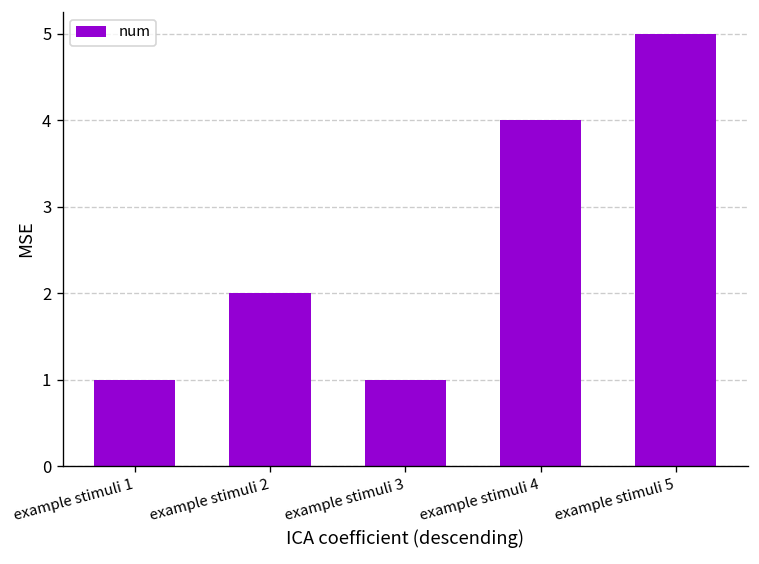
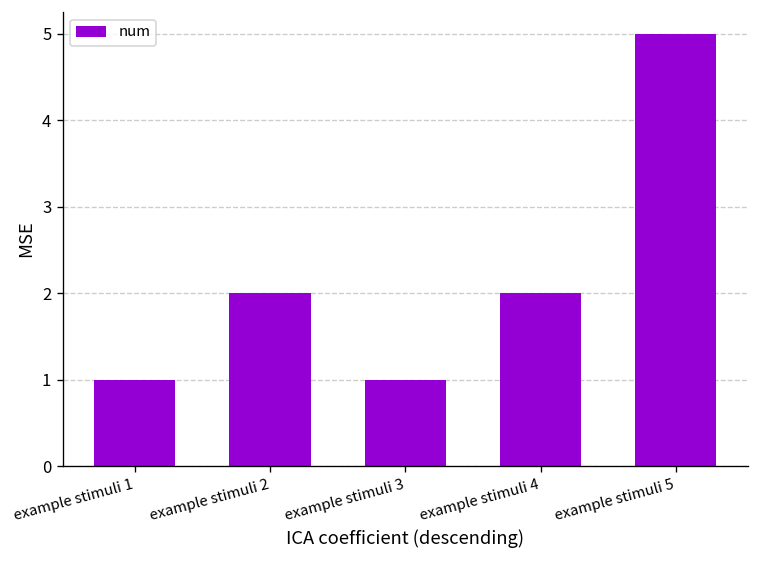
  {
    "example stimuli 1": 1,
    "example stimuli 2": 2,
    "example stimuli 3": 1,
-   "example stimuli 4": 4,
+   "example stimuli 4": 2,
    "example stimuli 5": 5
  }
